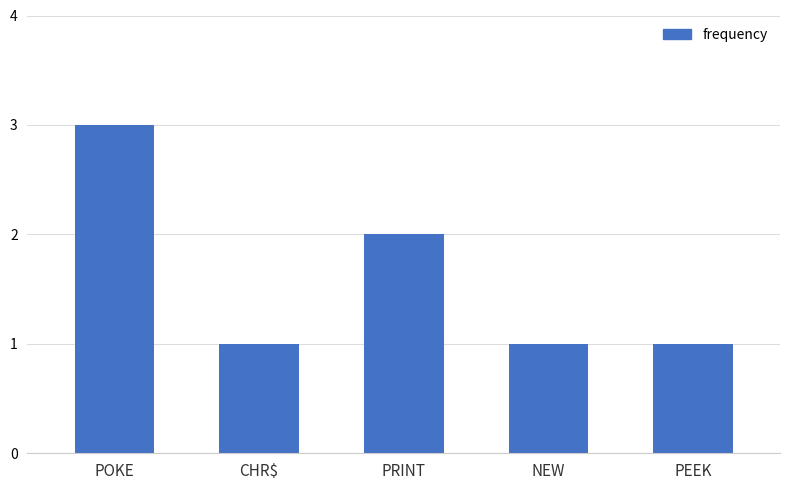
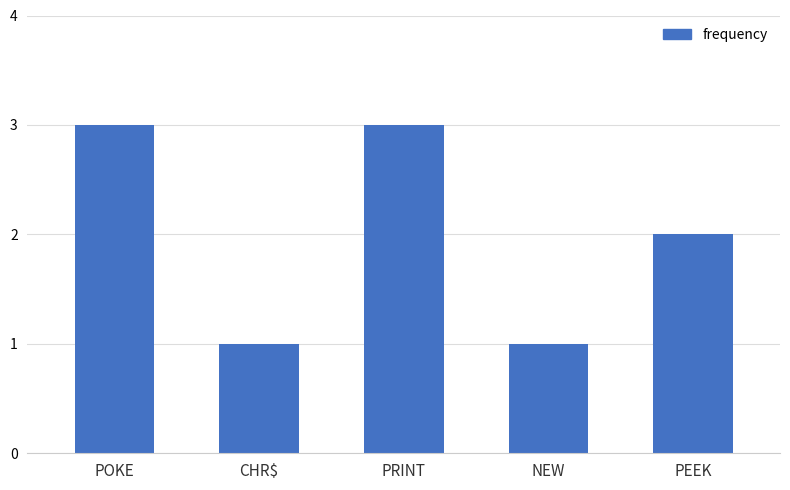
  {
    "POKE": 3,
    "CHR$": 1,
-   "PRINT": 2,
+   "PRINT": 3,
    "NEW": 1,
-   "PEEK": 1
+   "PEEK": 2
  }
